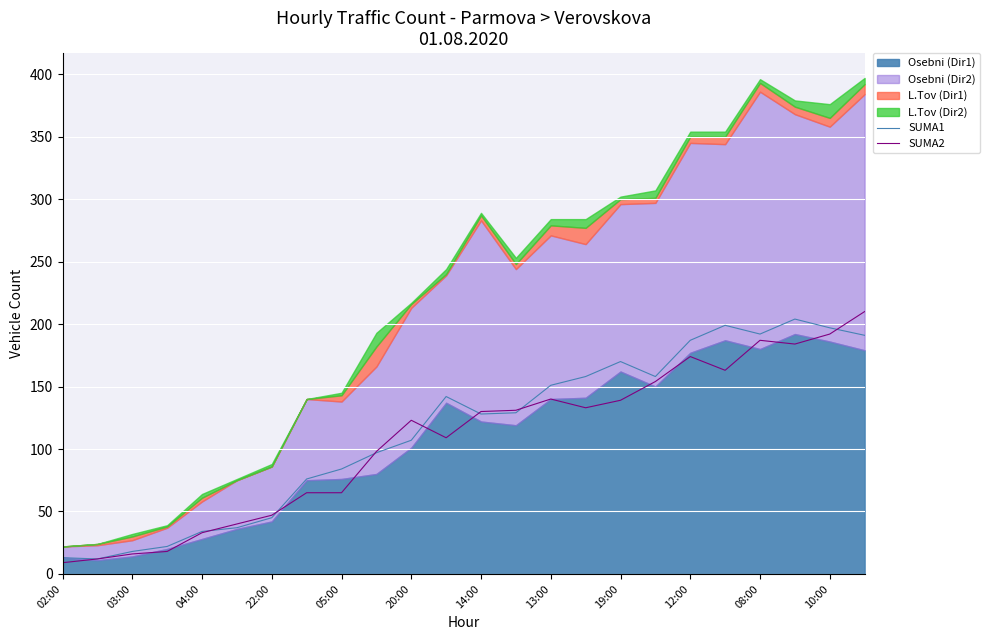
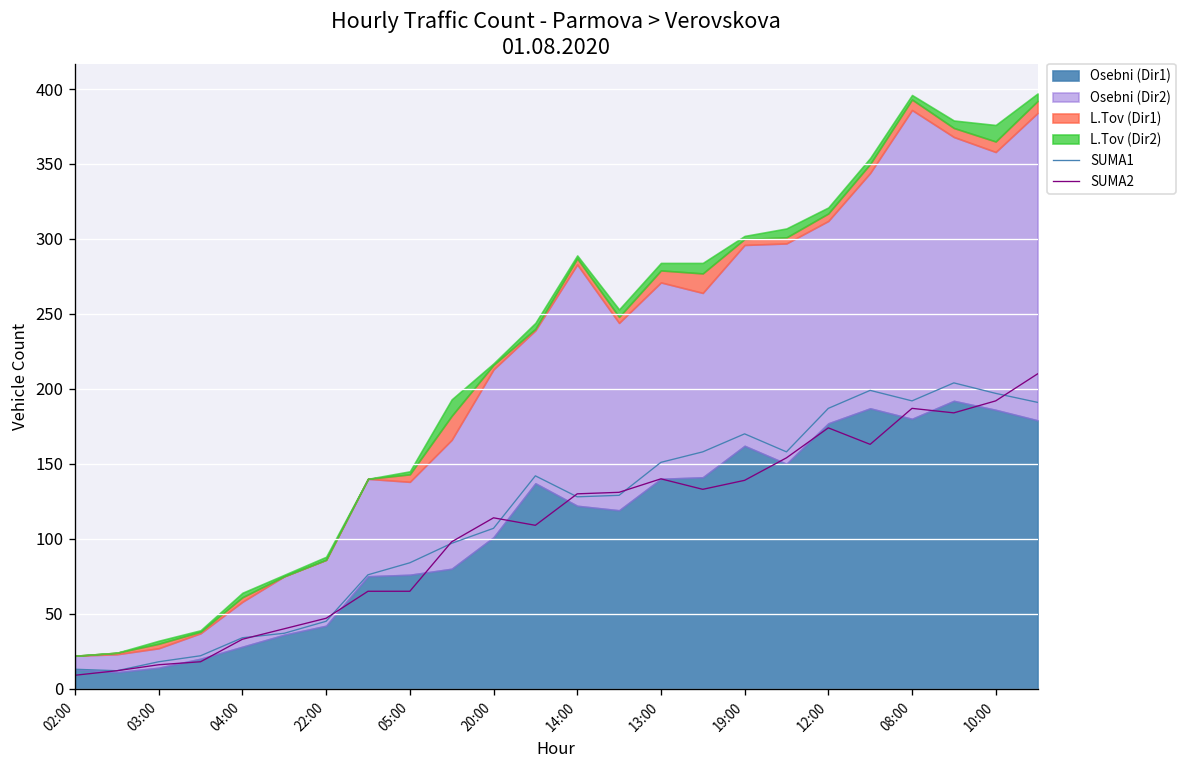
  {
    "SUMA2": {
      "02:00": 9,
-     "20:00": 123,
+     "20:00": 114,
      "12:00": 174,
      "08:00": 187,
      "10:00": 192
    },
    "Osebni (Dir2)": {
      "04:00": 30,
      "20:00": 112,
      "14:00": 161,
-     "12:00": 168,
+     "12:00": 135,
      "08:00": 206,
      "10:00": 172
    },
    "L.Tov (Dir1)": {
      "04:00": 3,
      "12:00": 5,
      "08:00": 7,
      "10:00": 7
    },
    "L.Tov (Dir2)": {
      "04:00": 3,
      "12:00": 4,
      "08:00": 3,
      "10:00": 11
    }
  }
